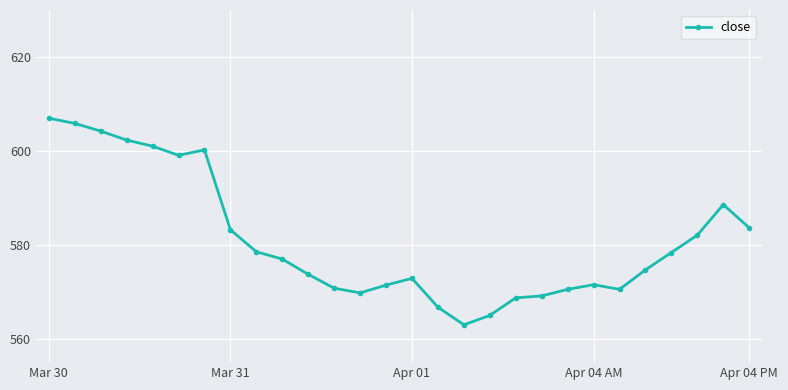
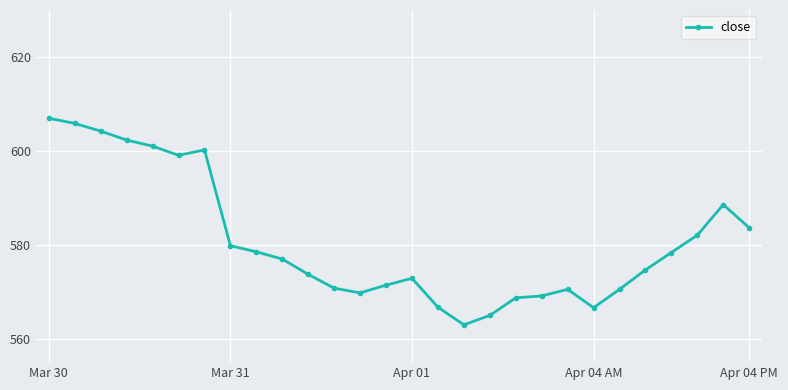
  {
    "Mar 30": 607,
-   "Mar 31": 583,
+   "Mar 31": 580,
    "Apr 01": 573,
-   "Apr 04 AM": 572,
+   "Apr 04 AM": 567,
    "Apr 04 PM": 584
  }
